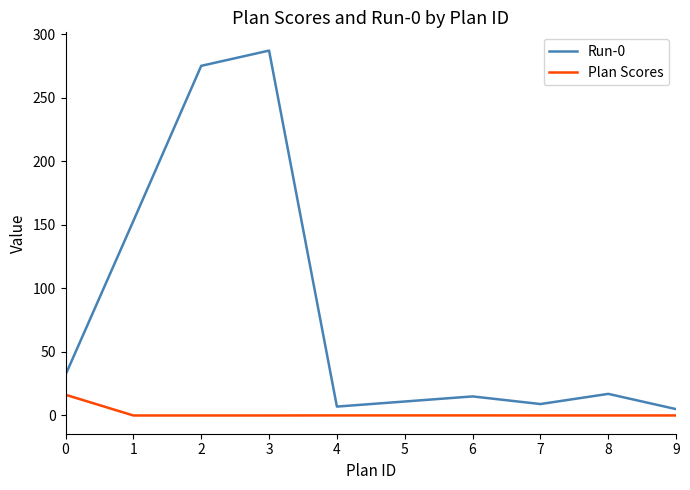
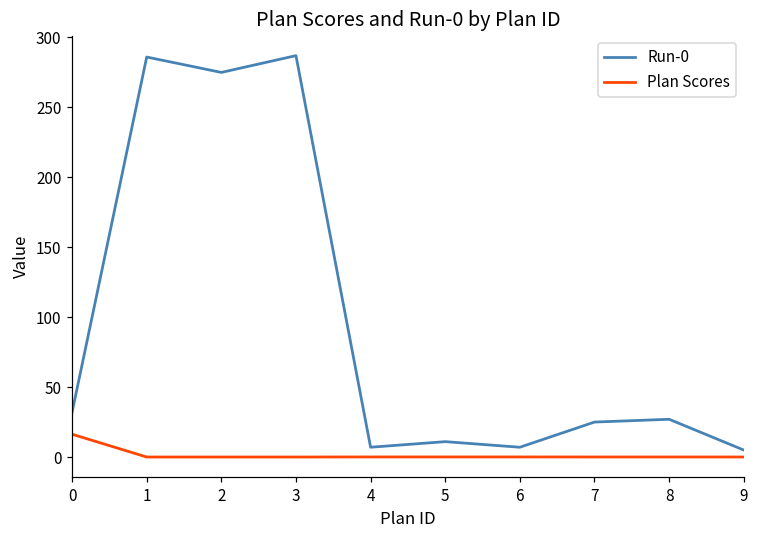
  {
    "Run-0": {
      "0": 32,
-     "1": 153,
+     "1": 286,
      "2": 275,
      "3": 287,
      "4": 7,
      "5": 11,
-     "6": 15,
-     "7": 9,
-     "8": 17,
+     "6": 7,
+     "7": 25,
+     "8": 27,
      "9": 5
    },
    "Plan Scores": {
      "0": 16,
      "1": 0,
      "2": 0,
      "3": 0,
      "4": 0,
      "5": 0,
      "6": 0,
      "7": 0,
      "8": 0,
      "9": 0
    }
  }
